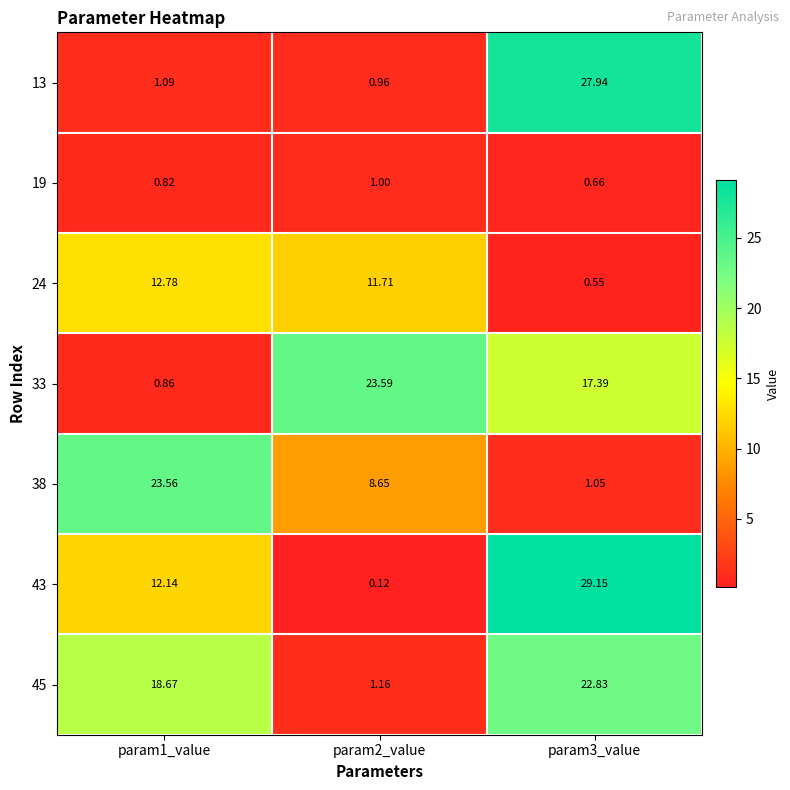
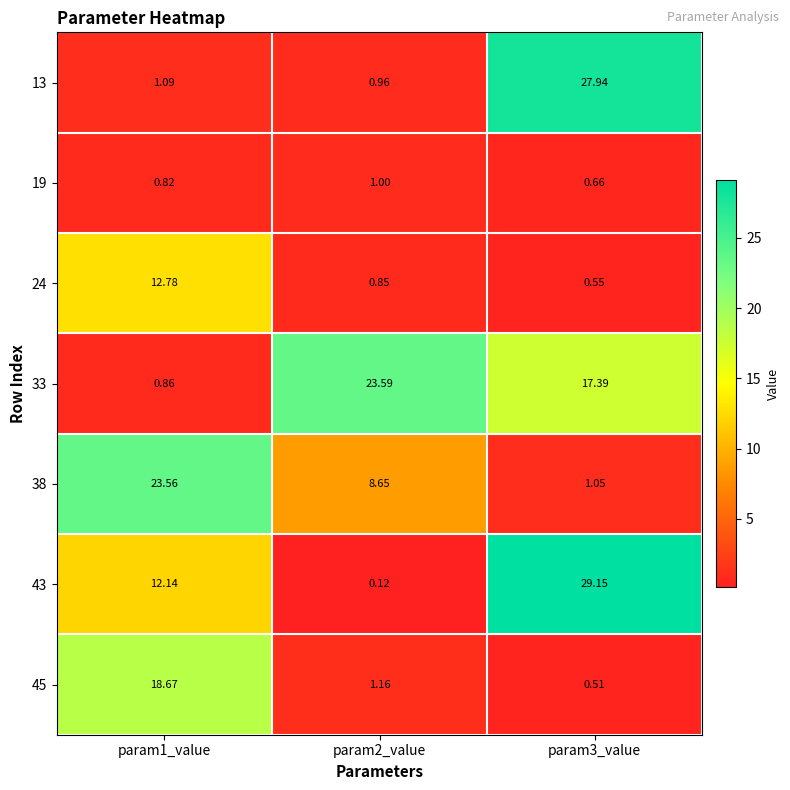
  {
    "13": {
      "param1_value": 1.09,
      "param2_value": 0.96,
      "param3_value": 27.94
    },
    "19": {
      "param1_value": 0.82,
      "param2_value": 1.00,
      "param3_value": 0.66
    },
    "24": {
      "param1_value": 12.78,
-     "param2_value": 11.71,
+     "param2_value": 0.85,
      "param3_value": 0.55
    },
    "33": {
      "param1_value": 0.86,
      "param2_value": 23.59,
      "param3_value": 17.39
    },
    "38": {
      "param1_value": 23.56,
      "param2_value": 8.65,
      "param3_value": 1.05
    },
    "43": {
      "param1_value": 12.14,
      "param2_value": 0.12,
      "param3_value": 29.15
    },
    "45": {
      "param1_value": 18.67,
      "param2_value": 1.16,
-     "param3_value": 22.83
+     "param3_value": 0.51
    }
  }
